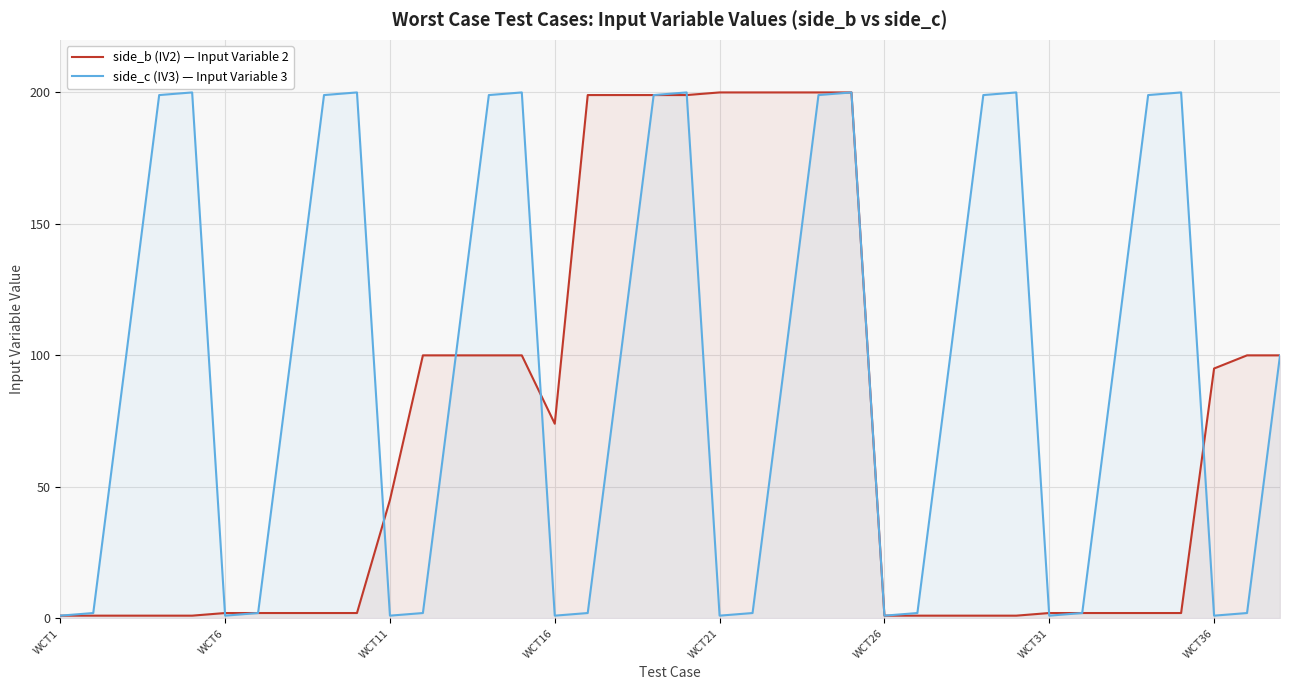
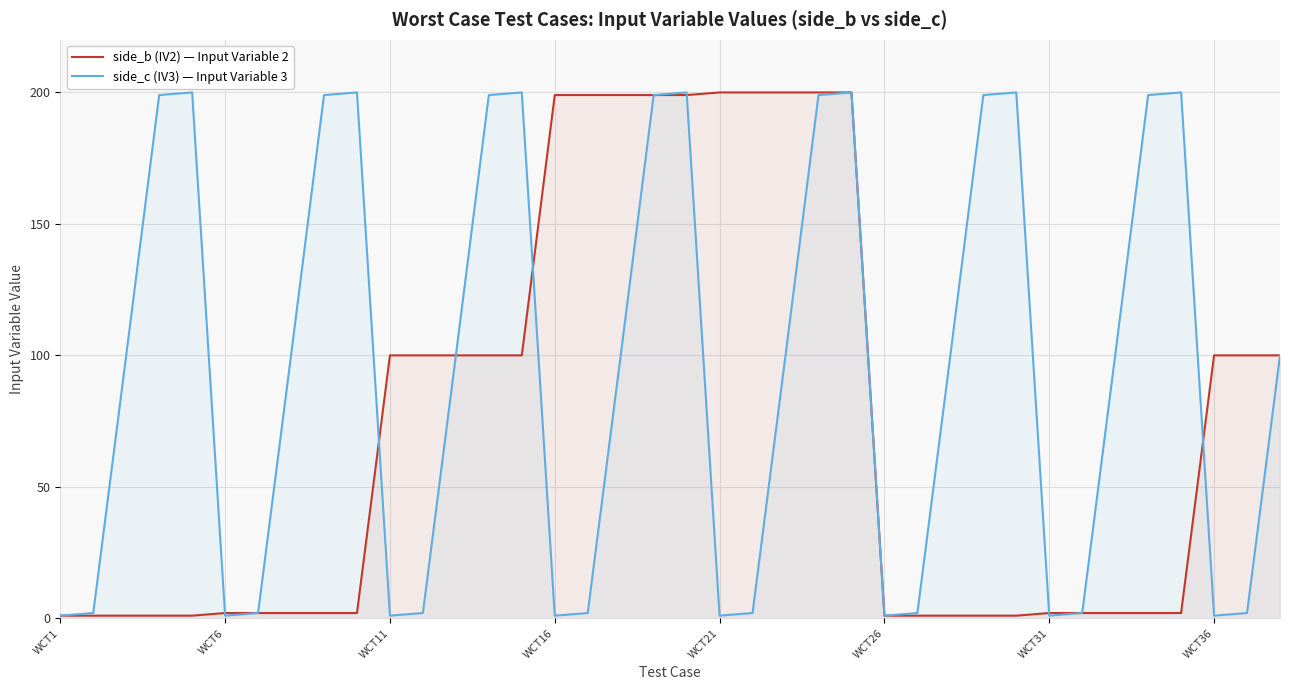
  {
    "side_b (IV2) — Input Variable 2": {
      "WCT6": 2,
-     "WCT11": 45,
-     "WCT16": 74,
+     "WCT11": 100,
+     "WCT16": 199,
      "WCT21": 200,
      "WCT31": 2,
-     "WCT36": 95
+     "WCT36": 100
    },
    "side_c (IV3) — Input Variable 3": {
      "WCT6": 1,
      "WCT11": 1,
      "WCT16": 1,
      "WCT21": 1,
      "WCT31": 1,
      "WCT36": 1
    }
  }
